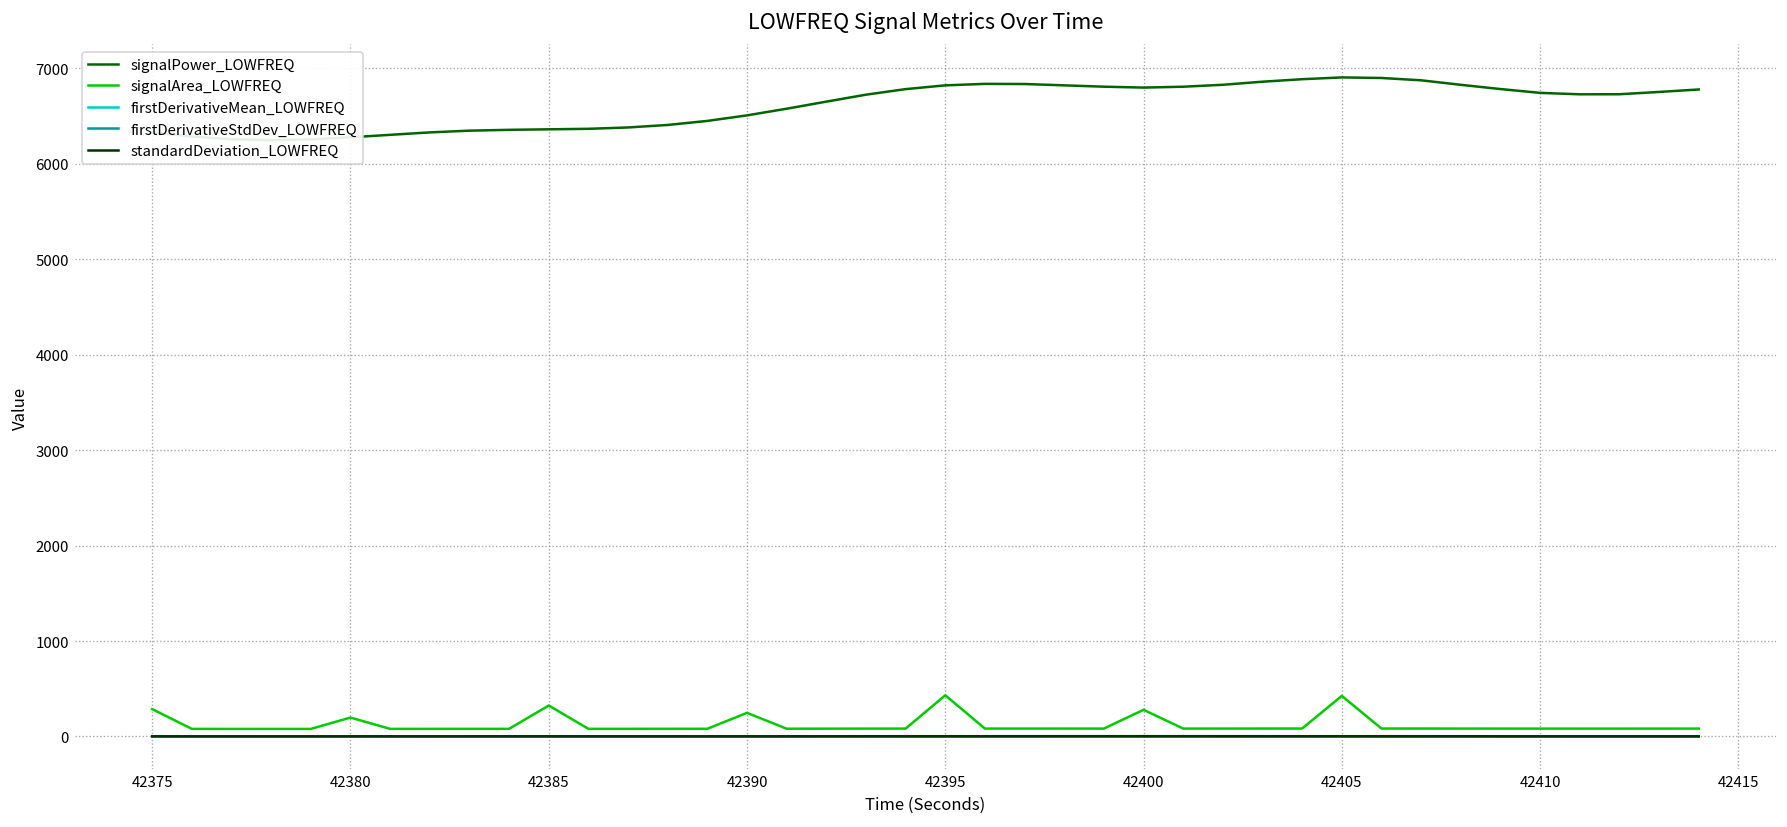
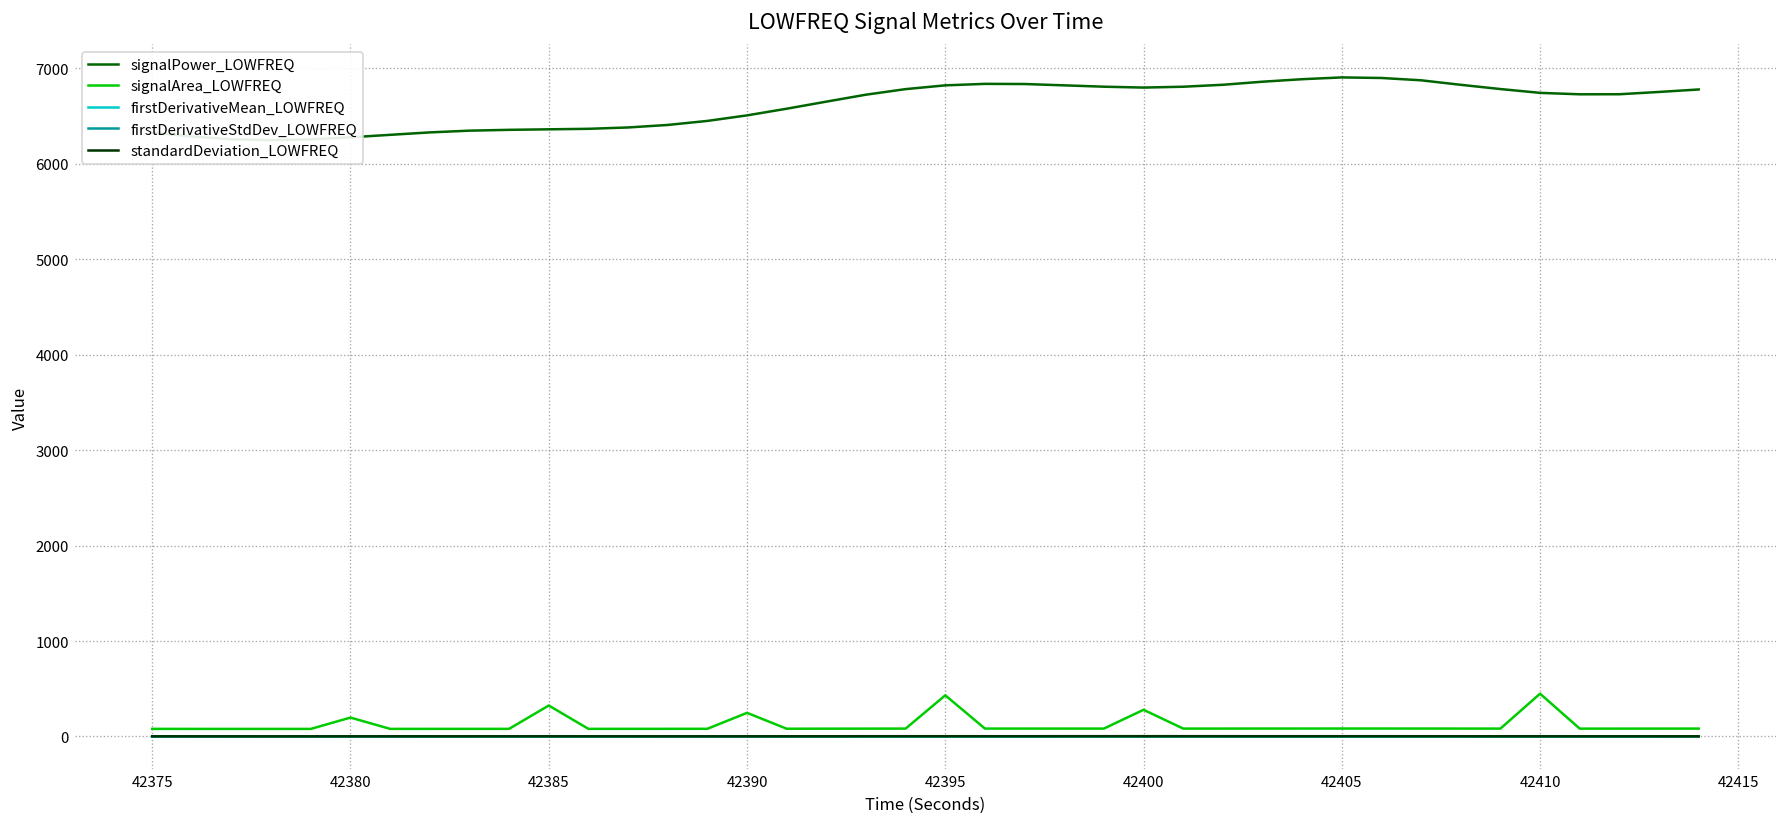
  {
    "signalArea_LOWFREQ": {
-     "42375": 300,
+     "42375": 100,
      "42380": 200,
      "42385": 300,
      "42390": 200,
      "42395": 400,
      "42400": 300,
-     "42405": 400,
-     "42410": 100
+     "42405": 100,
+     "42410": 400
    }
  }
